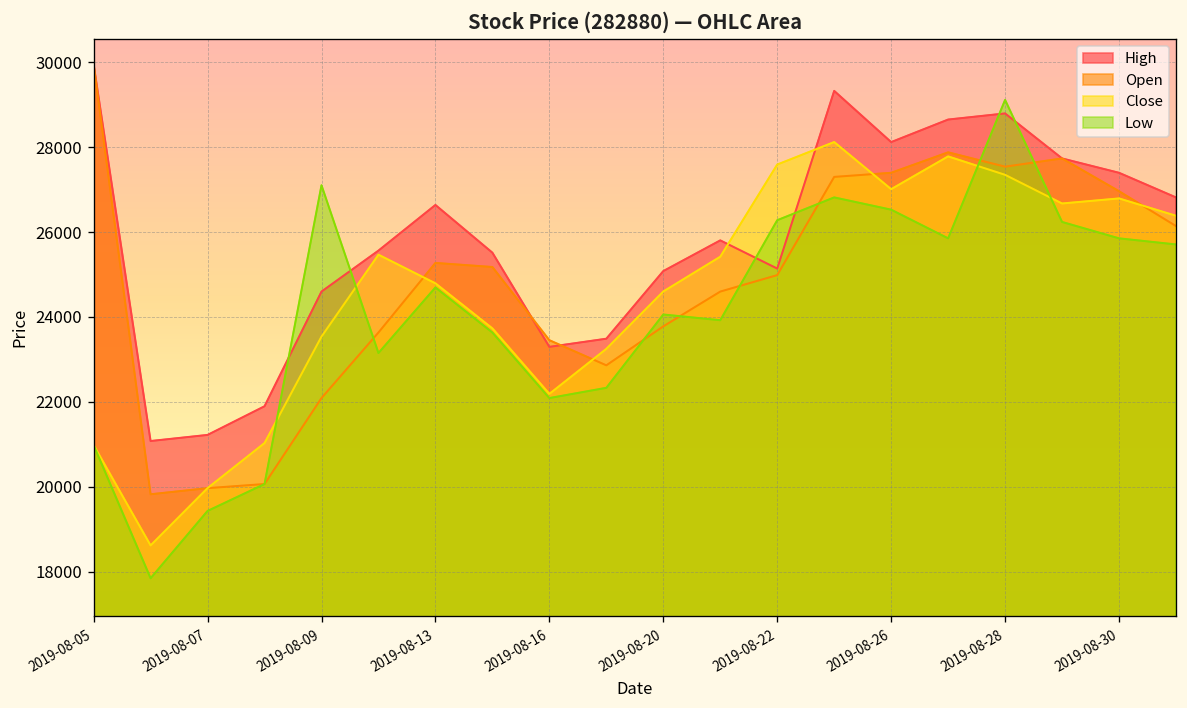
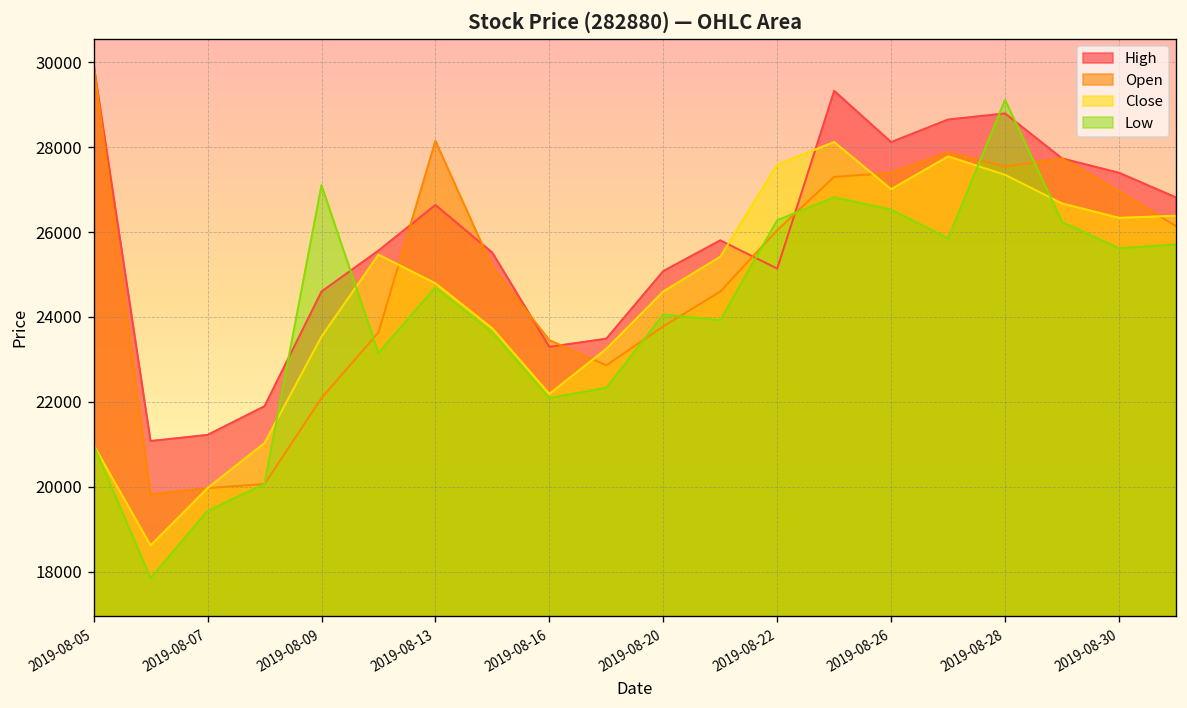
  {
    "High": {
      "2019-08-07": 21200,
      "2019-08-09": 24600,
      "2019-08-13": 26600,
      "2019-08-16": 23300,
      "2019-08-20": 25100,
      "2019-08-22": 25100,
      "2019-08-26": 28100,
      "2019-08-28": 28800,
      "2019-08-30": 27400
    },
    "Open": {
      "2019-08-09": 22100,
-     "2019-08-13": 25300,
+     "2019-08-13": 28100,
      "2019-08-16": 23500,
      "2019-08-20": 23800,
-     "2019-08-22": 25000,
+     "2019-08-22": 26000,
      "2019-08-26": 27400,
      "2019-08-28": 27500,
      "2019-08-30": 27000
    },
    "Close": {
      "2019-08-09": 23500,
      "2019-08-13": 24800,
      "2019-08-16": 22200,
      "2019-08-20": 24600,
      "2019-08-22": 27600,
      "2019-08-26": 27000,
      "2019-08-28": 27300,
-     "2019-08-30": 26800
+     "2019-08-30": 26300
    },
    "Low": {
      "2019-08-07": 19400,
      "2019-08-09": 27100,
      "2019-08-13": 24700,
      "2019-08-16": 22100,
      "2019-08-20": 24100,
      "2019-08-22": 26300,
      "2019-08-26": 26500,
      "2019-08-28": 29100,
-     "2019-08-30": 25900
+     "2019-08-30": 25600
    }
  }
